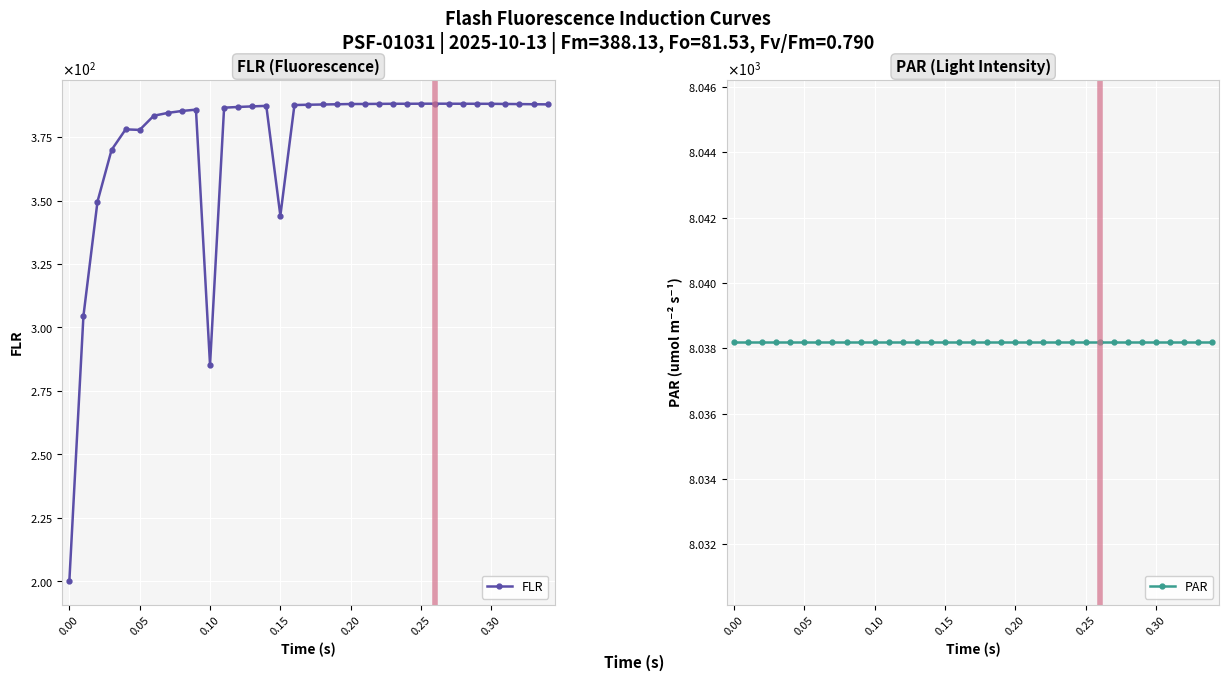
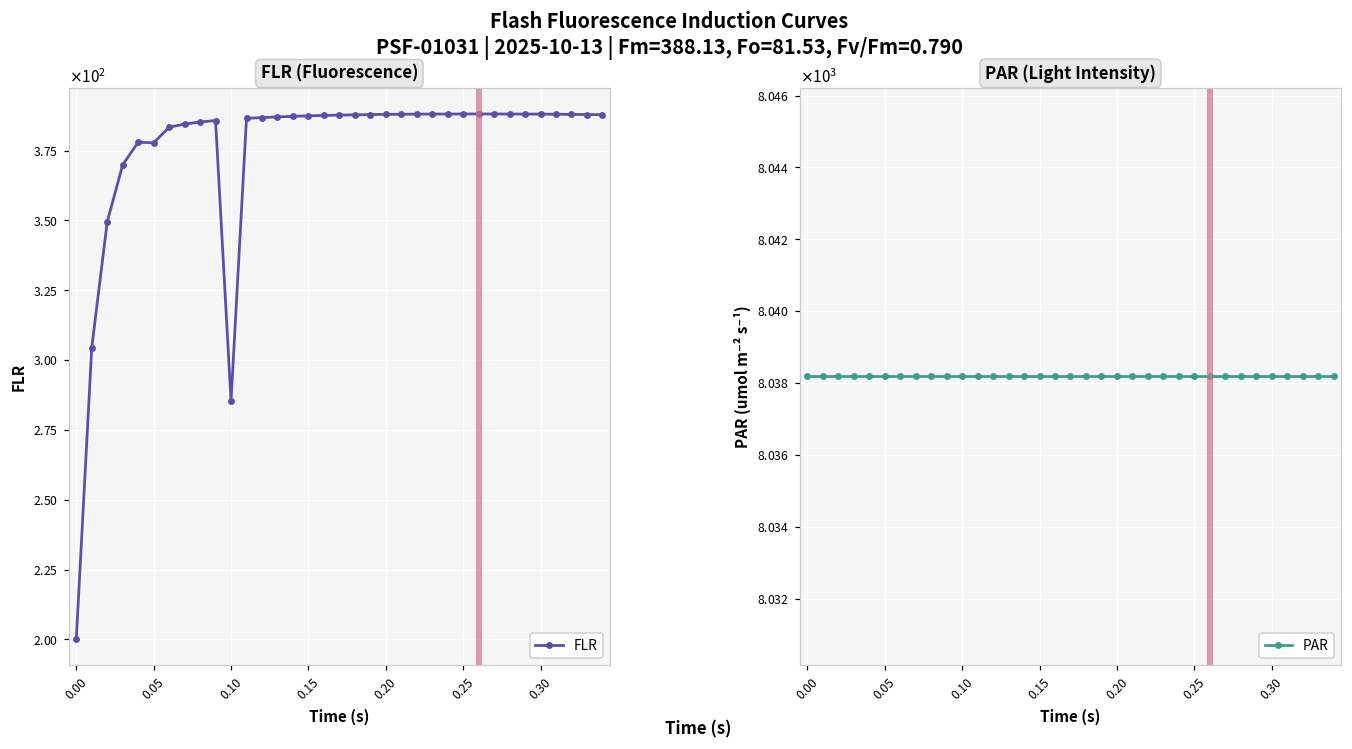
  {
    "FLR (Fluorescence)": {
      "0.00": 200,
      "0.05": 378,
      "0.10": 285,
-     "0.15": 344,
+     "0.15": 387,
      "0.20": 388,
      "0.25": 388,
      "0.30": 388
    },
    "PAR (Light Intensity)": {
      "0.00": 8038.2,
      "0.05": 8038.2,
      "0.10": 8038.2,
      "0.15": 8038.2,
      "0.20": 8038.2,
      "0.25": 8038.2,
      "0.30": 8038.2
    }
  }
